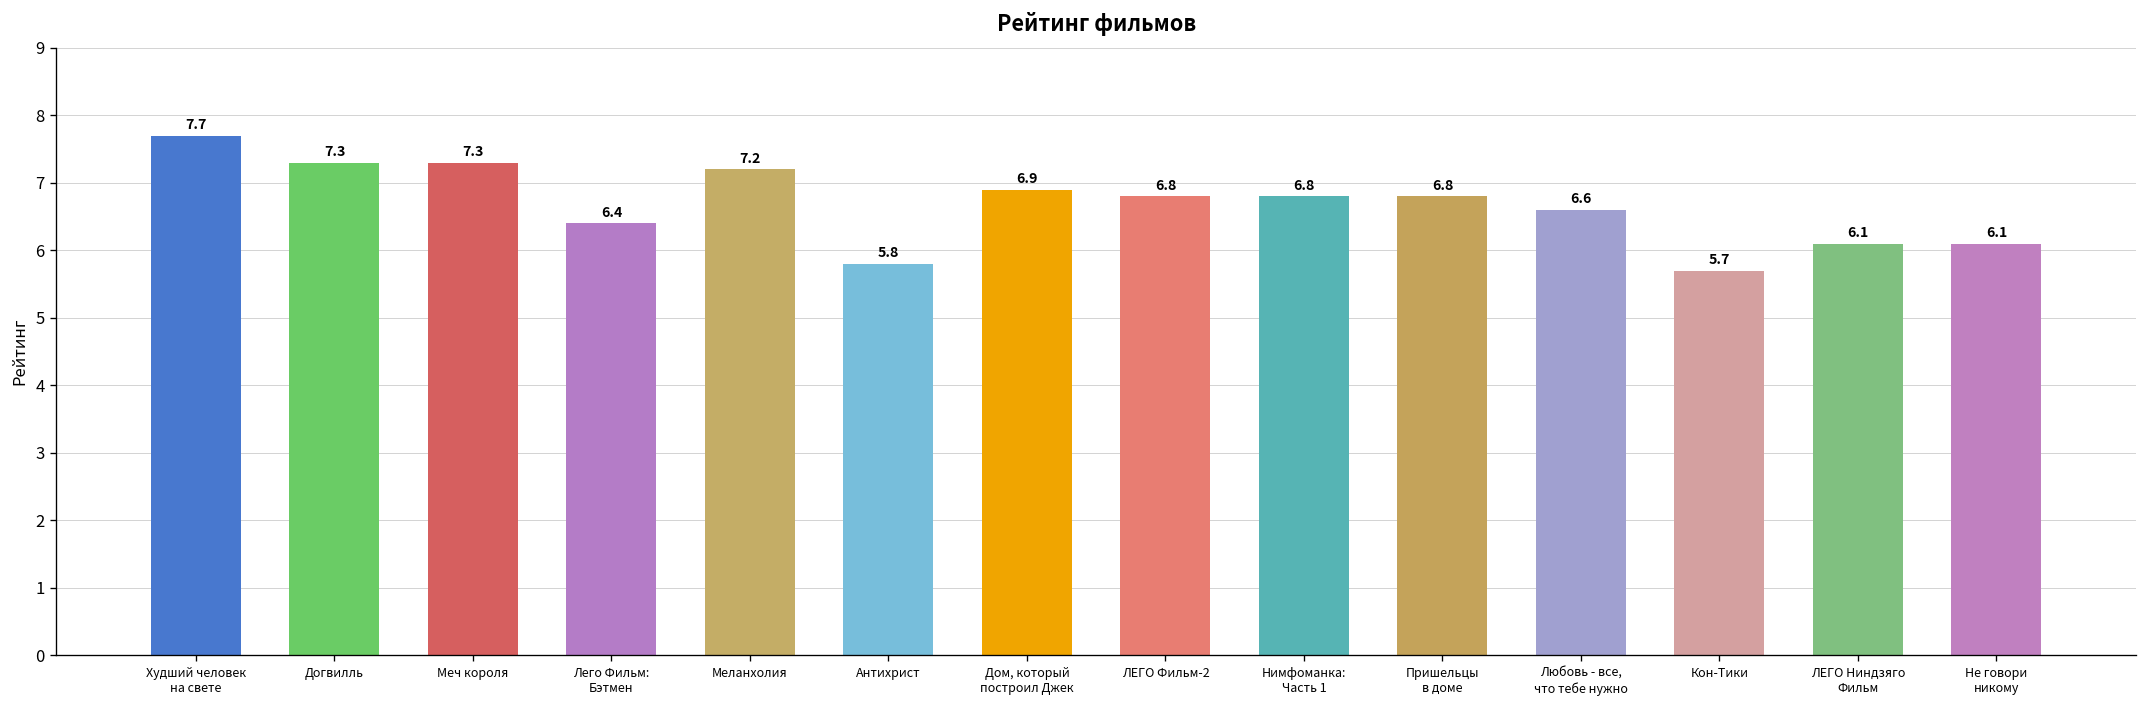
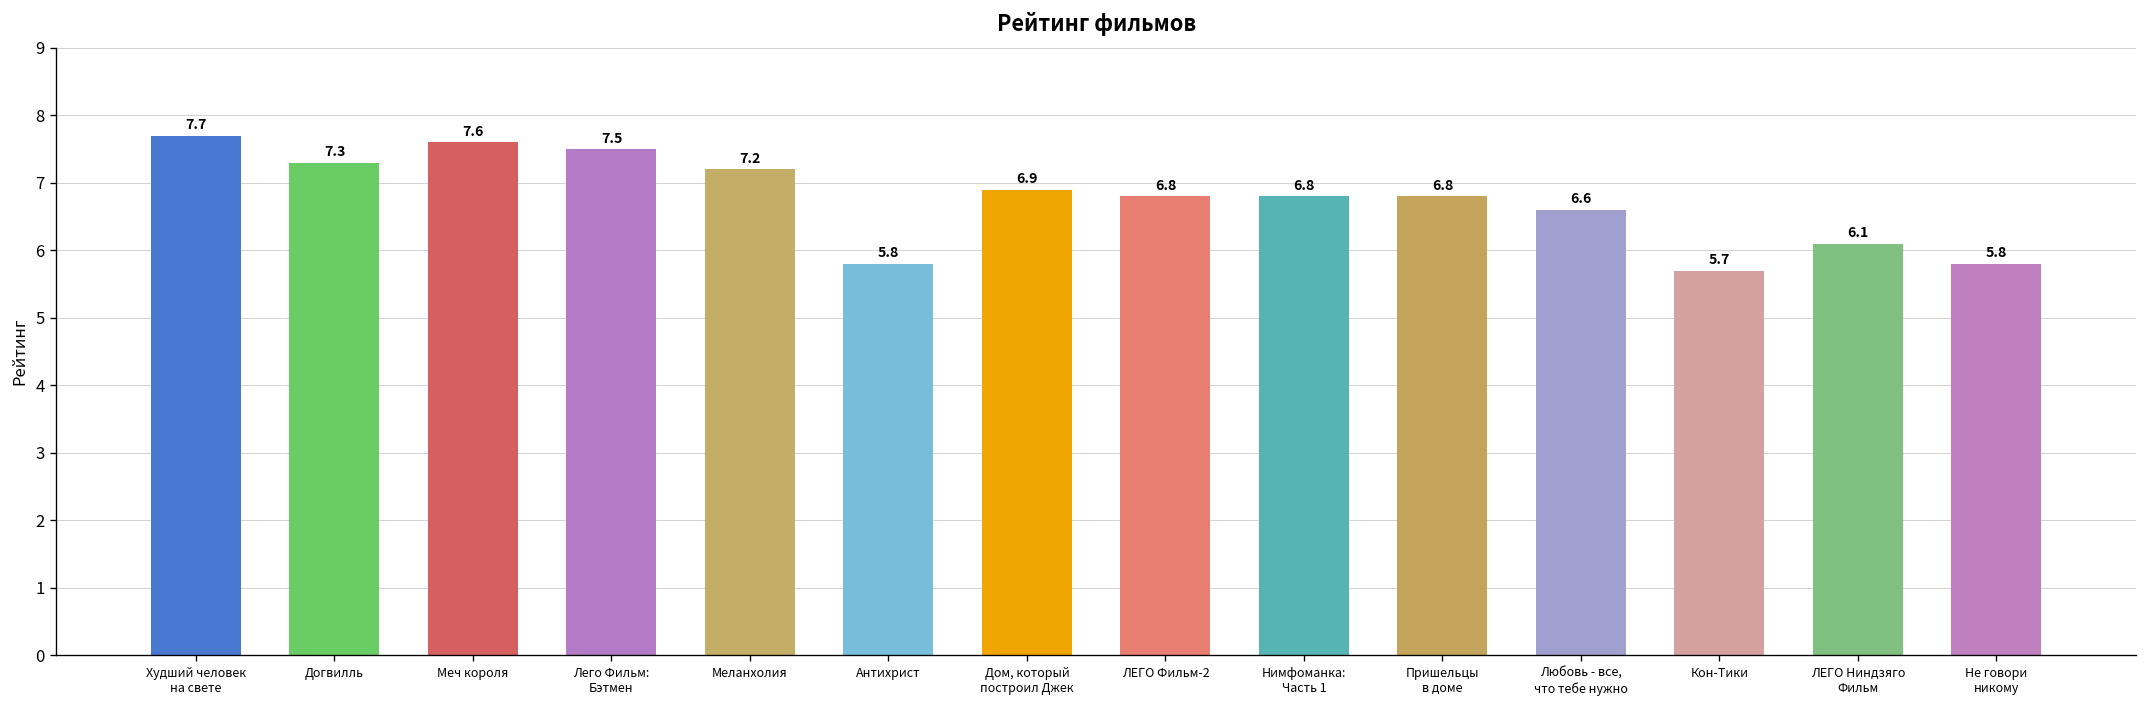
  {
    "Худший человек на свете": 7.7,
    "Догвилль": 7.3,
-   "Меч короля": 7.3,
-   "Лего Фильм: Бэтмен": 6.4,
+   "Меч короля": 7.6,
+   "Лего Фильм: Бэтмен": 7.5,
    "Меланхолия": 7.2,
    "Антихрист": 5.8,
    "Дом, который построил Джек": 6.9,
    "ЛЕГО Фильм-2": 6.8,
    "Нимфоманка: Часть 1": 6.8,
    "Пришельцы в доме": 6.8,
    "Любовь - все, что тебе нужно": 6.6,
    "Кон-Тики": 5.7,
    "ЛЕГО Ниндзяго Фильм": 6.1,
-   "Не говори никому": 6.1
+   "Не говори никому": 5.8
  }
